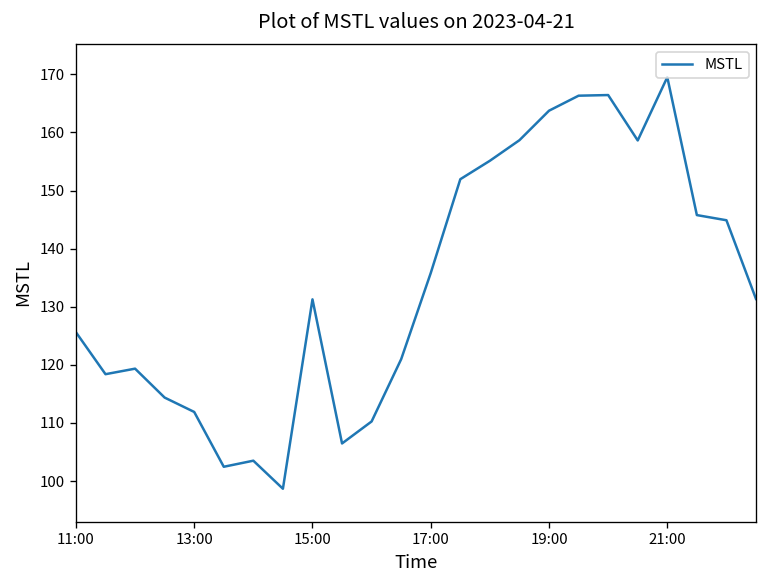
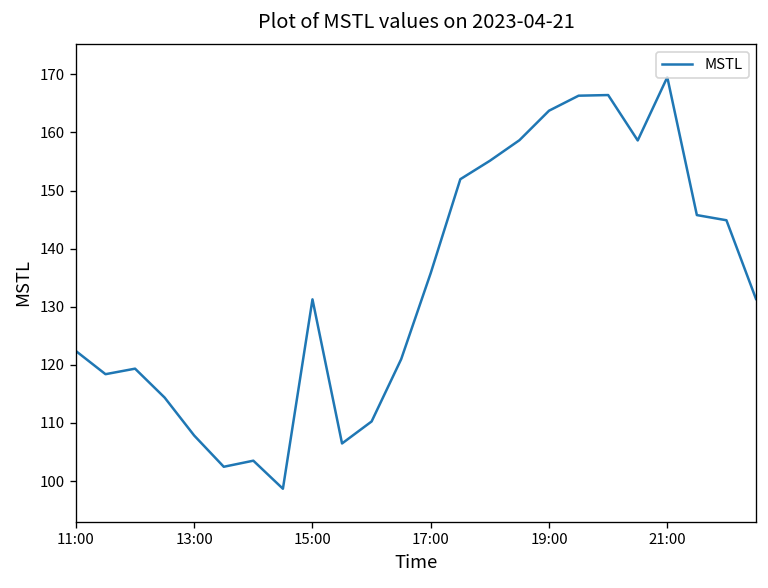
  {
-   "11:00": 126,
-   "13:00": 112,
+   "11:00": 122,
+   "13:00": 108,
    "15:00": 131,
    "17:00": 136,
    "19:00": 164
  }
